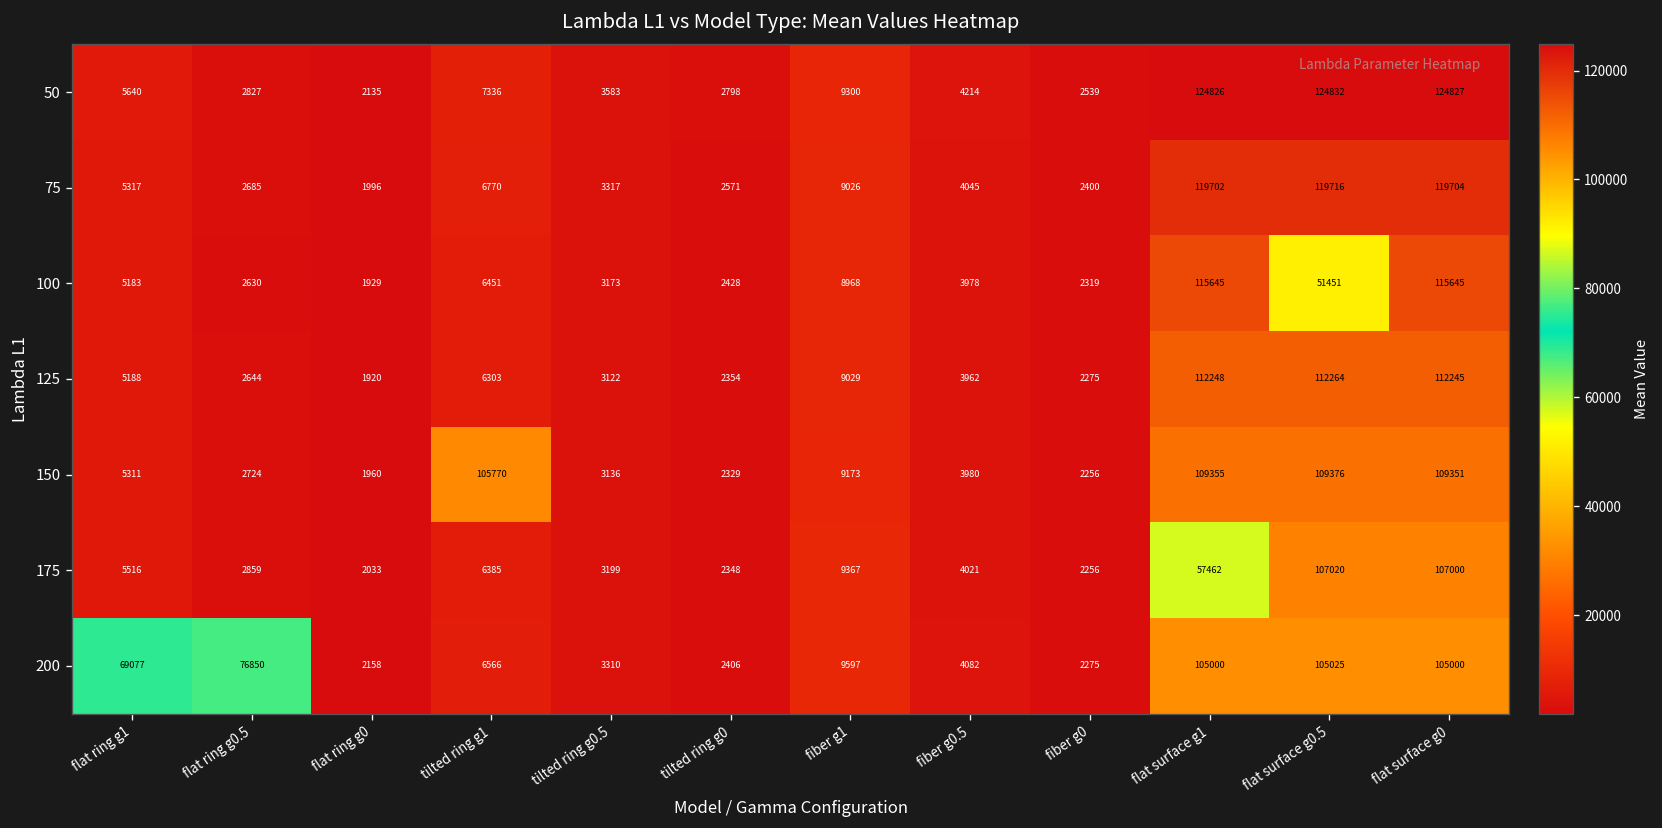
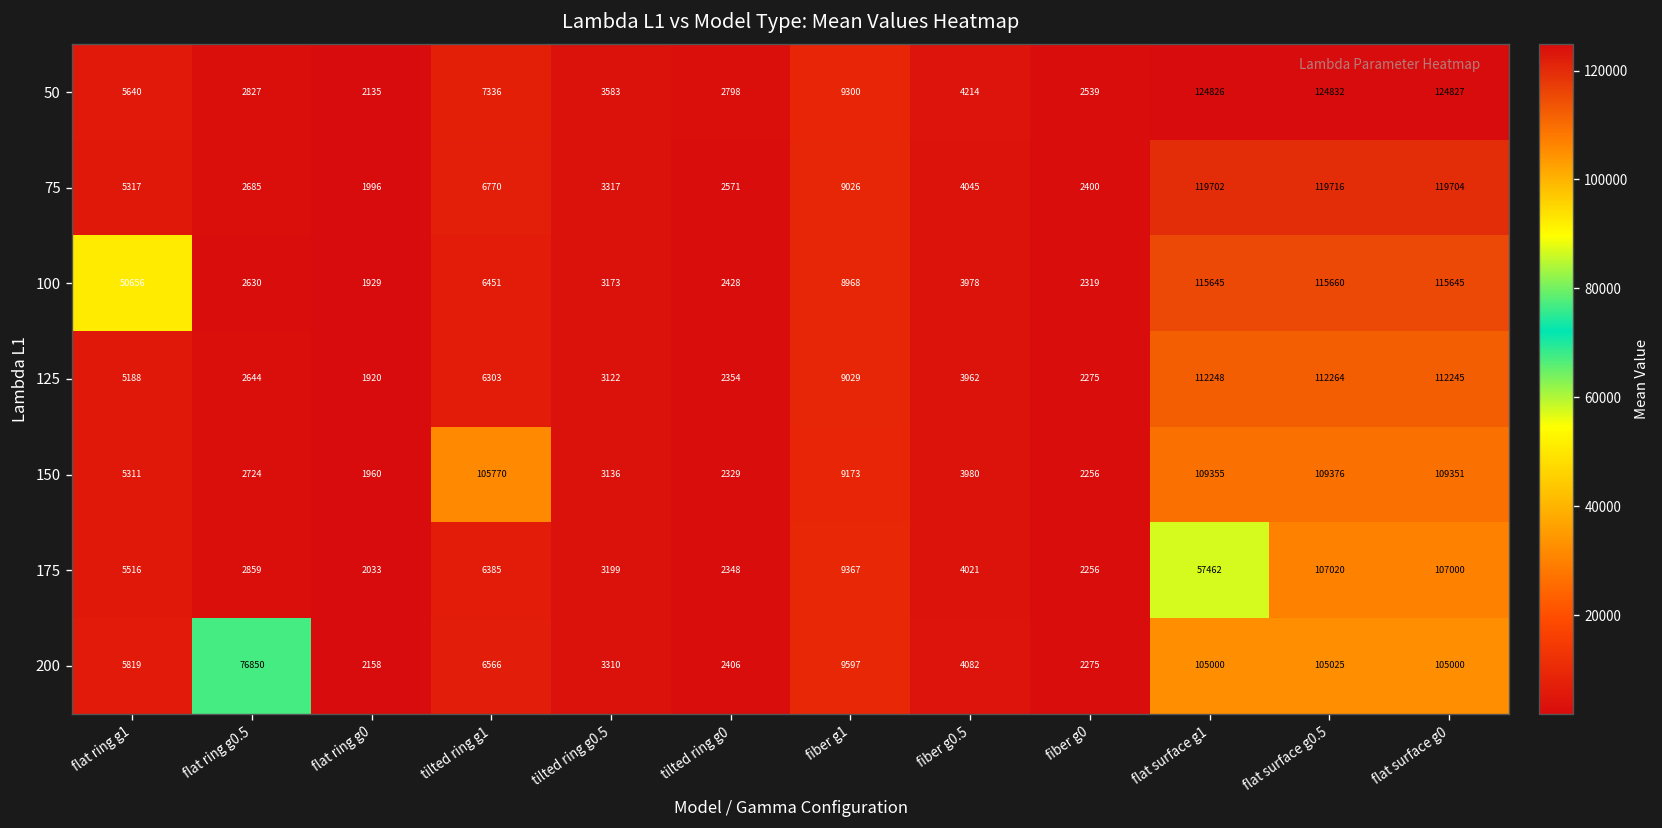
  {
    "50": {
      "flat ring g1": 5640,
      "flat ring g0.5": 2827,
      "flat ring g0": 2135,
      "tilted ring g1": 7336,
      "tilted ring g0.5": 3583,
      "tilted ring g0": 2798,
      "fiber g1": 9300,
      "fiber g0.5": 4214,
      "fiber g0": 2539,
      "flat surface g1": 124826,
      "flat surface g0.5": 124832
    },
    "75": {
      "flat ring g1": 5317,
      "flat ring g0.5": 2685,
      "flat ring g0": 1996,
      "tilted ring g1": 6770,
      "tilted ring g0.5": 3317,
      "tilted ring g0": 2571,
      "fiber g1": 9026,
      "fiber g0.5": 4045,
      "fiber g0": 2400,
      "flat surface g1": 119702,
      "flat surface g0.5": 119716,
      "flat surface g0": 119704
    },
    "100": {
-     "flat ring g1": 5183,
+     "flat ring g1": 50656,
      "flat ring g0.5": 2630,
      "flat ring g0": 1929,
      "tilted ring g1": 6451,
      "tilted ring g0.5": 3173,
      "tilted ring g0": 2428,
      "fiber g1": 8968,
      "fiber g0.5": 3978,
      "fiber g0": 2319,
      "flat surface g1": 115645,
-     "flat surface g0.5": 51451,
+     "flat surface g0.5": 115660,
      "flat surface g0": 115645
    },
    "125": {
      "flat ring g1": 5188,
      "flat ring g0.5": 2644,
      "flat ring g0": 1920,
      "tilted ring g1": 6303,
      "tilted ring g0.5": 3122,
      "tilted ring g0": 2354,
      "fiber g1": 9029,
      "fiber g0.5": 3962,
      "fiber g0": 2275,
      "flat surface g1": 112248,
      "flat surface g0.5": 112264,
      "flat surface g0": 112245
    },
    "150": {
      "flat ring g1": 5311,
      "flat ring g0.5": 2724,
      "flat ring g0": 1960,
      "tilted ring g1": 105770,
      "tilted ring g0.5": 3136,
      "tilted ring g0": 2329,
      "fiber g1": 9173,
      "fiber g0.5": 3980,
      "fiber g0": 2256,
      "flat surface g1": 109355,
      "flat surface g0.5": 109376,
      "flat surface g0": 109351
    },
    "175": {
      "flat ring g1": 5516,
      "flat ring g0.5": 2859,
      "flat ring g0": 2033,
      "tilted ring g1": 6385,
      "tilted ring g0.5": 3199,
      "tilted ring g0": 2348,
      "fiber g1": 9367,
      "fiber g0.5": 4021,
      "fiber g0": 2256,
      "flat surface g1": 57462,
      "flat surface g0.5": 107020,
      "flat surface g0": 107000
    },
    "200": {
-     "flat ring g1": 69077,
+     "flat ring g1": 5819,
      "flat ring g0.5": 76850,
      "flat ring g0": 2158,
      "tilted ring g1": 6566,
      "tilted ring g0.5": 3310,
      "tilted ring g0": 2406,
      "fiber g1": 9597,
      "fiber g0.5": 4082,
      "fiber g0": 2275,
      "flat surface g1": 105000,
      "flat surface g0.5": 105025,
      "flat surface g0": 105000
    }
  }
